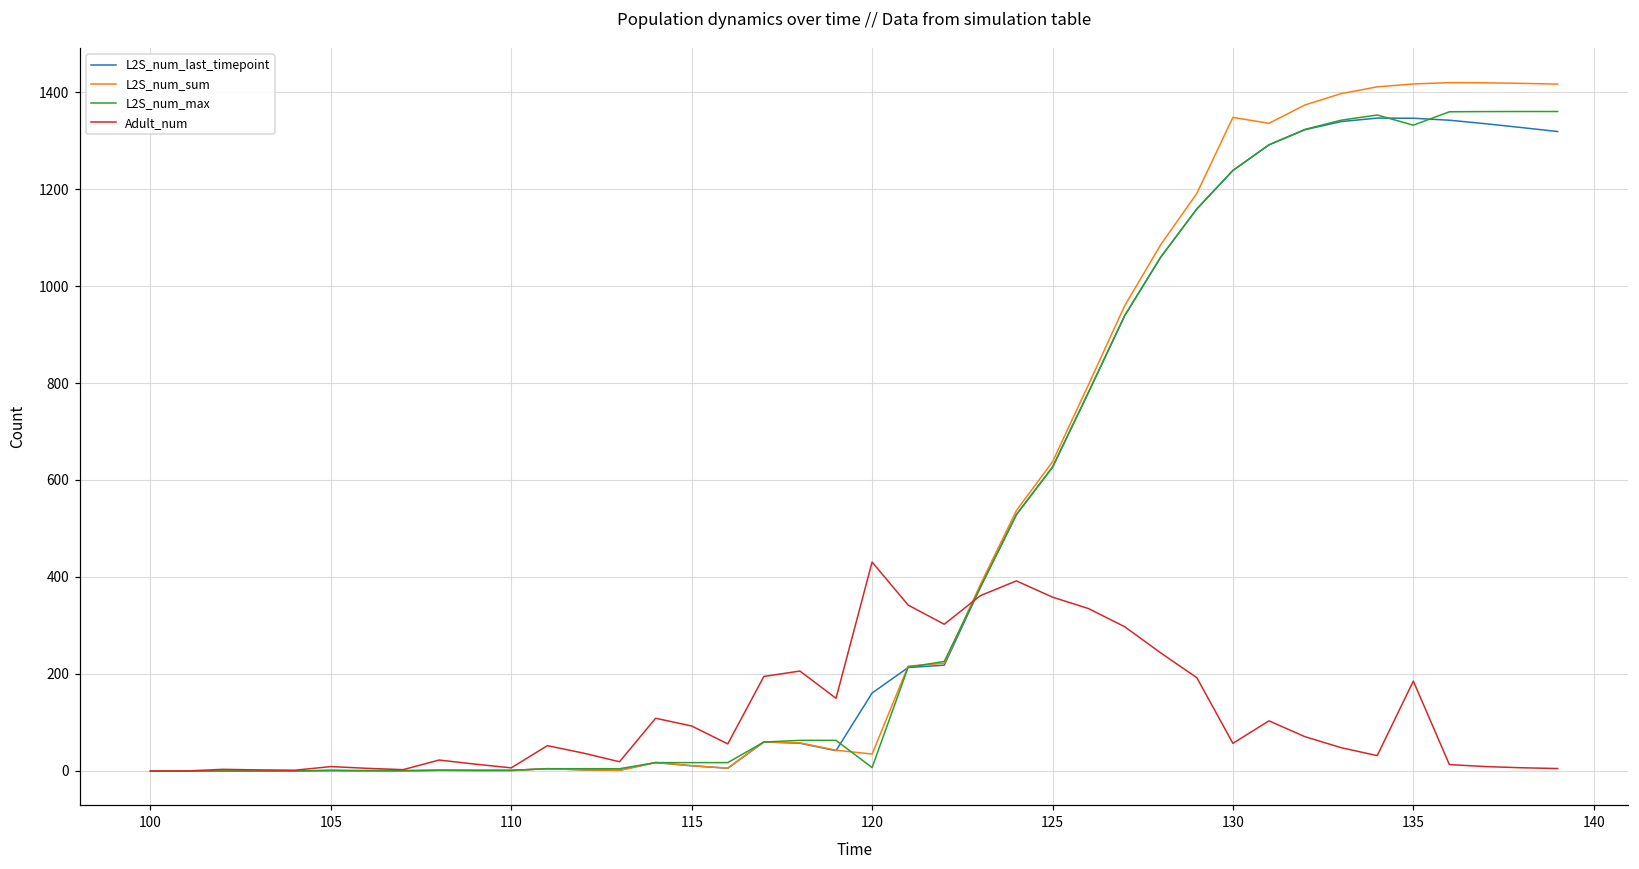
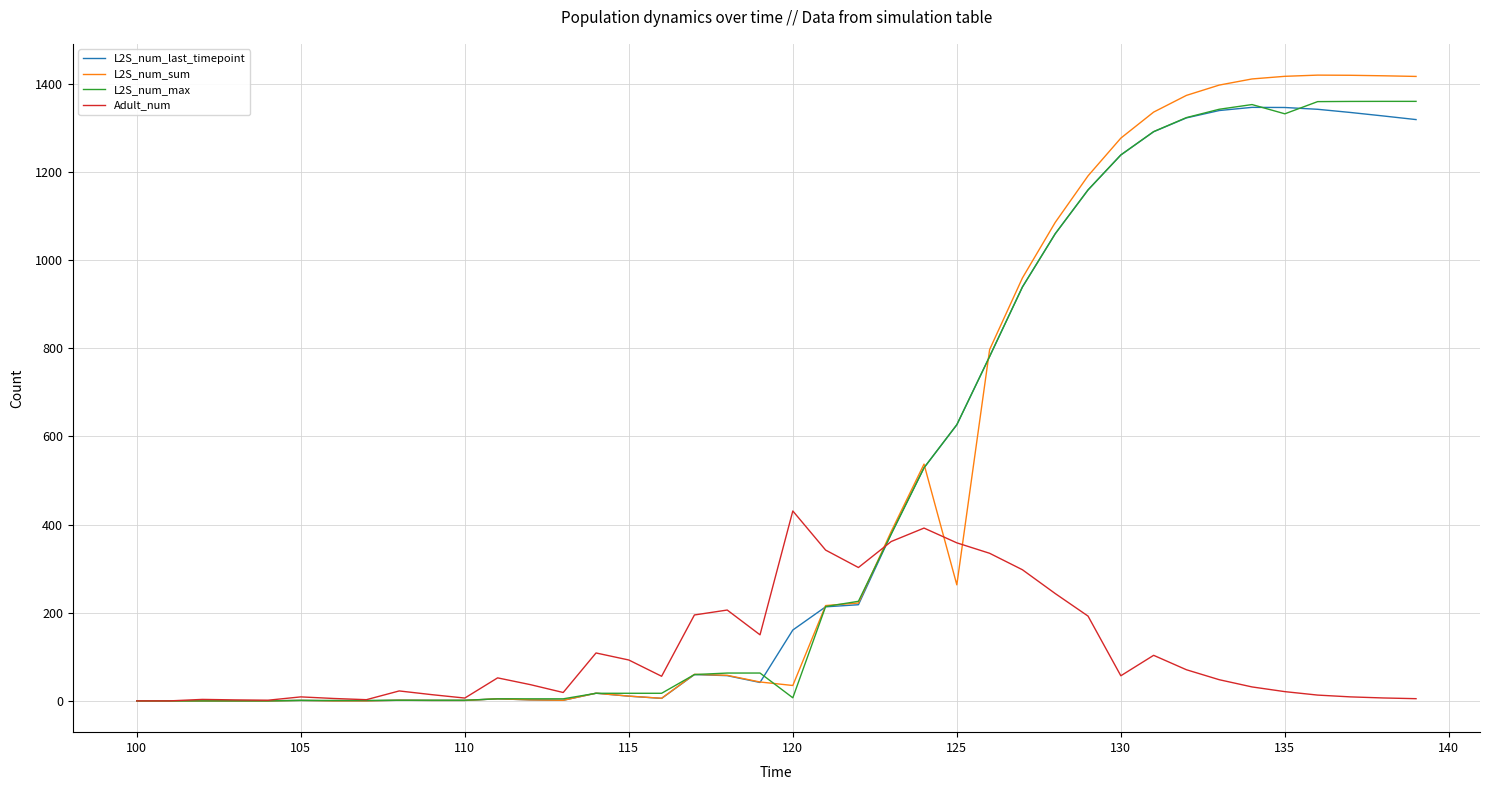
  {
    "L2S_num_last_timepoint": {
      "120": 160,
      "135": 1350
    },
    "L2S_num_sum": {
      "120": 30,
-     "125": 640,
-     "130": 1350,
+     "125": 260,
+     "130": 1280,
      "135": 1420
    },
    "L2S_num_max": {
      "115": 20,
      "120": 10,
      "135": 1330
    },
    "Adult_num": {
      "105": 10,
      "115": 90,
      "120": 430,
      "125": 360,
      "130": 60,
-     "135": 190
+     "135": 20
    }
  }
